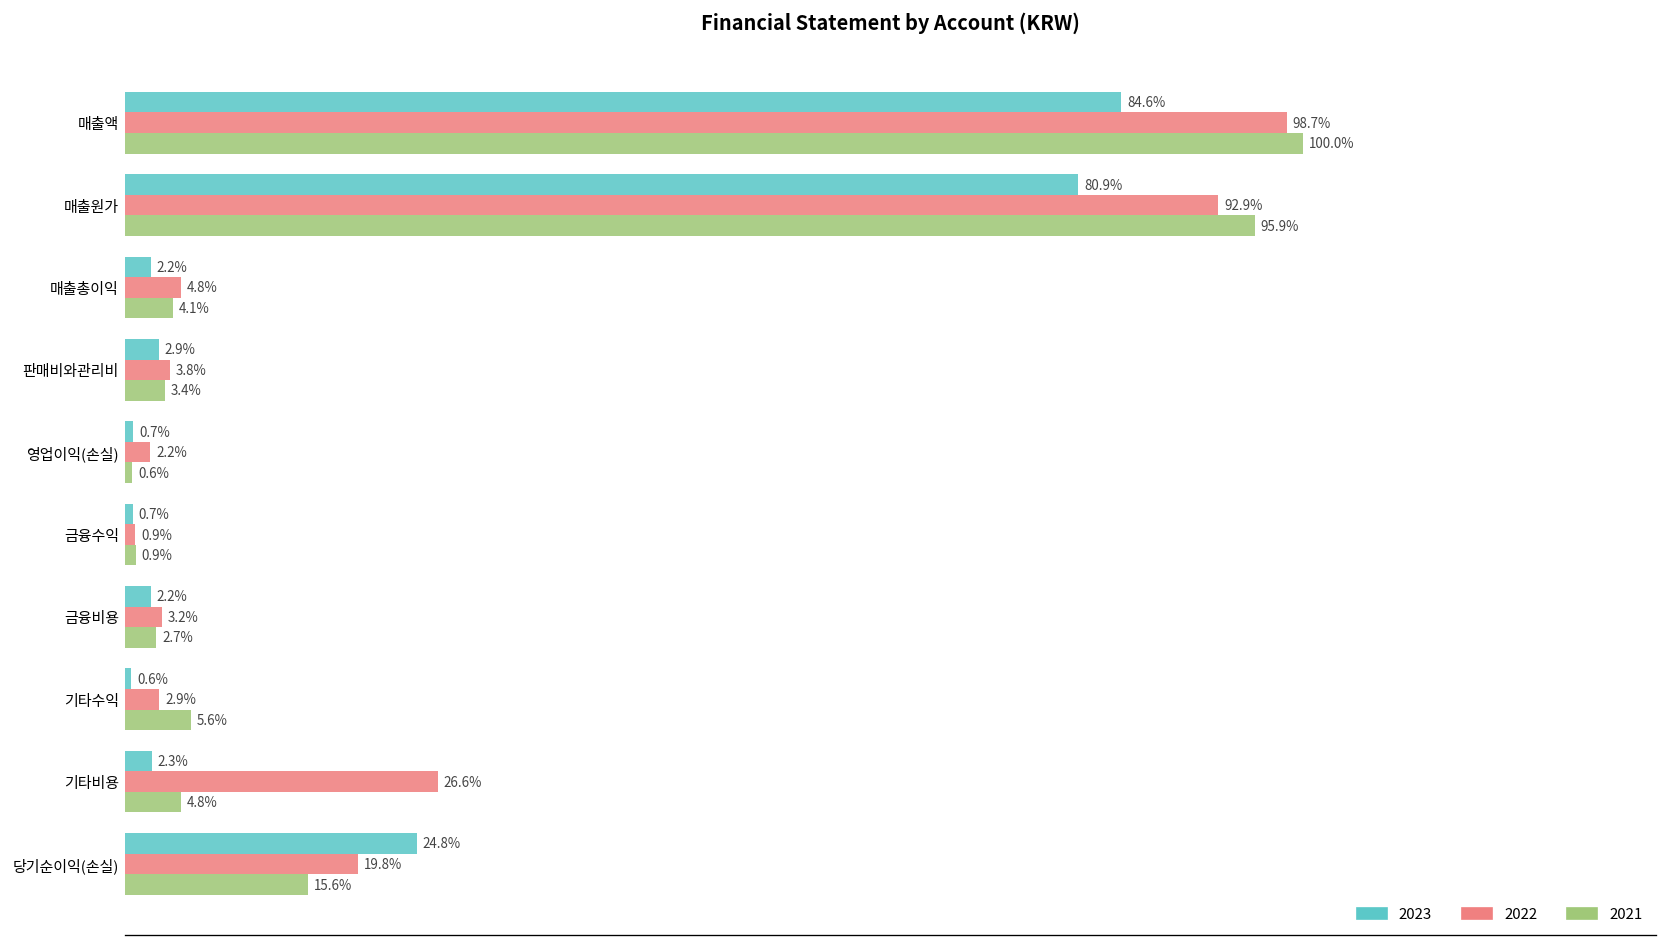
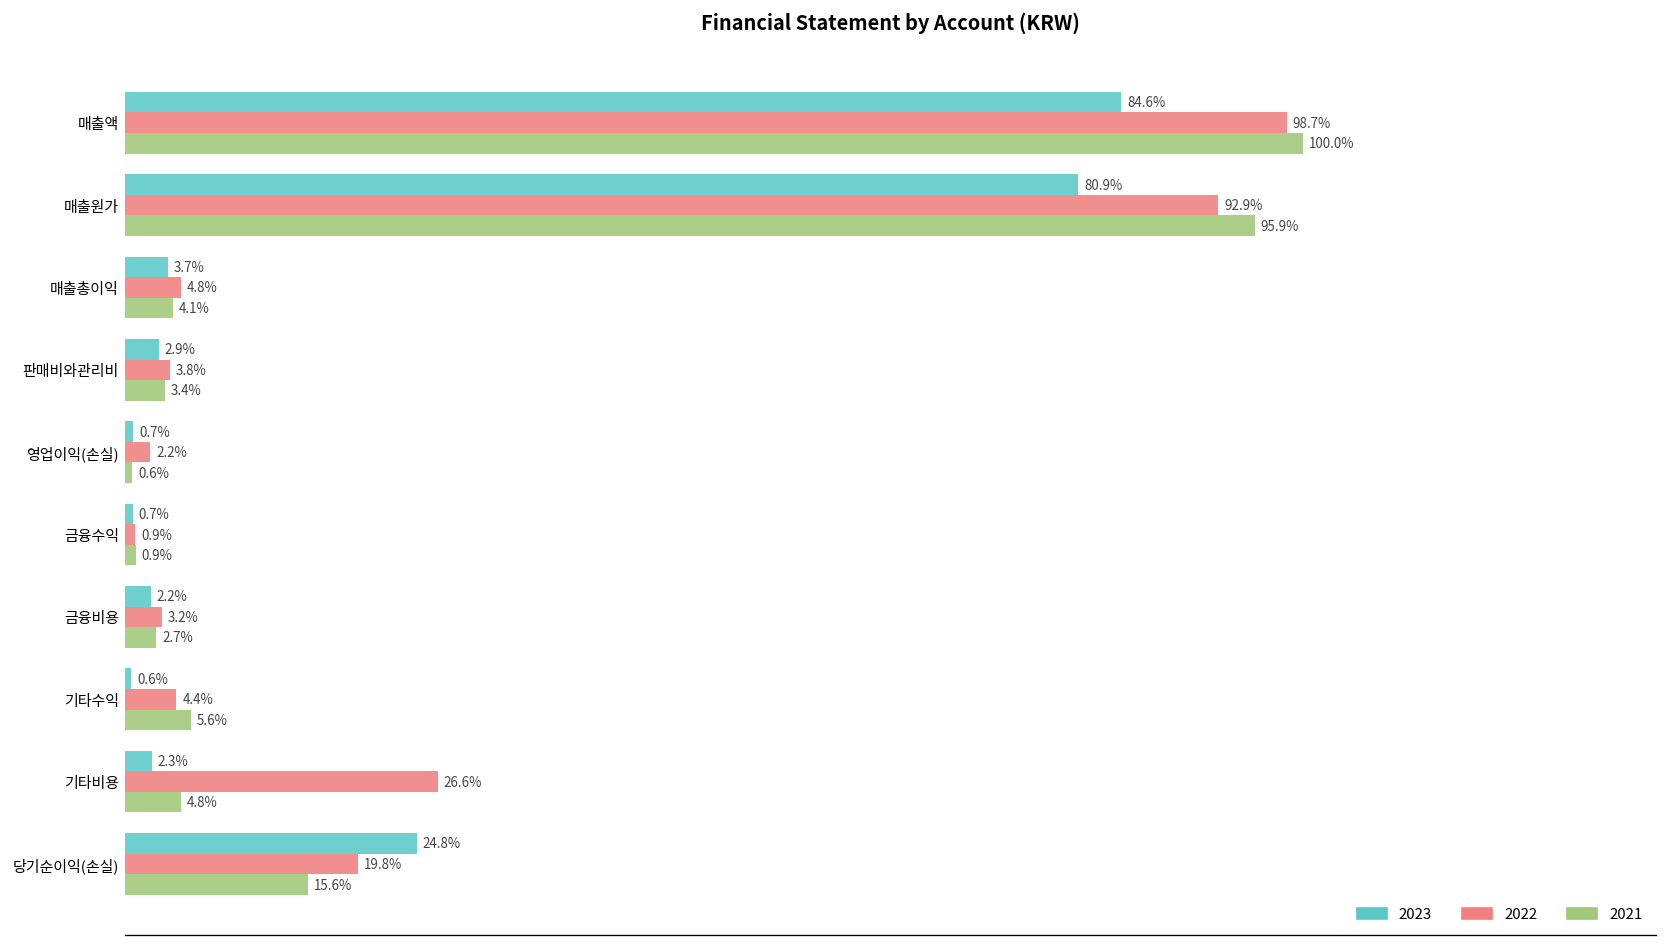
  {
    "2023": {
      "매출액": "84.6%",
      "매출원가": "80.9%",
-     "매출총이익": "2.2%",
+     "매출총이익": "3.7%",
      "판매비와관리비": "2.9%",
      "영업이익(손실)": "0.7%",
      "금융수익": "0.7%",
      "금융비용": "2.2%",
      "기타수익": "0.6%",
      "기타비용": "2.3%",
      "당기순이익(손실)": "24.8%"
    },
    "2022": {
      "매출액": "98.7%",
      "매출원가": "92.9%",
      "매출총이익": "4.8%",
      "판매비와관리비": "3.8%",
      "영업이익(손실)": "2.2%",
      "금융수익": "0.9%",
      "금융비용": "3.2%",
-     "기타수익": "2.9%",
+     "기타수익": "4.4%",
      "기타비용": "26.6%",
      "당기순이익(손실)": "19.8%"
    },
    "2021": {
      "매출액": "100.0%",
      "매출원가": "95.9%",
      "매출총이익": "4.1%",
      "판매비와관리비": "3.4%",
      "영업이익(손실)": "0.6%",
      "금융수익": "0.9%",
      "금융비용": "2.7%",
      "기타수익": "5.6%",
      "기타비용": "4.8%",
      "당기순이익(손실)": "15.6%"
    }
  }
